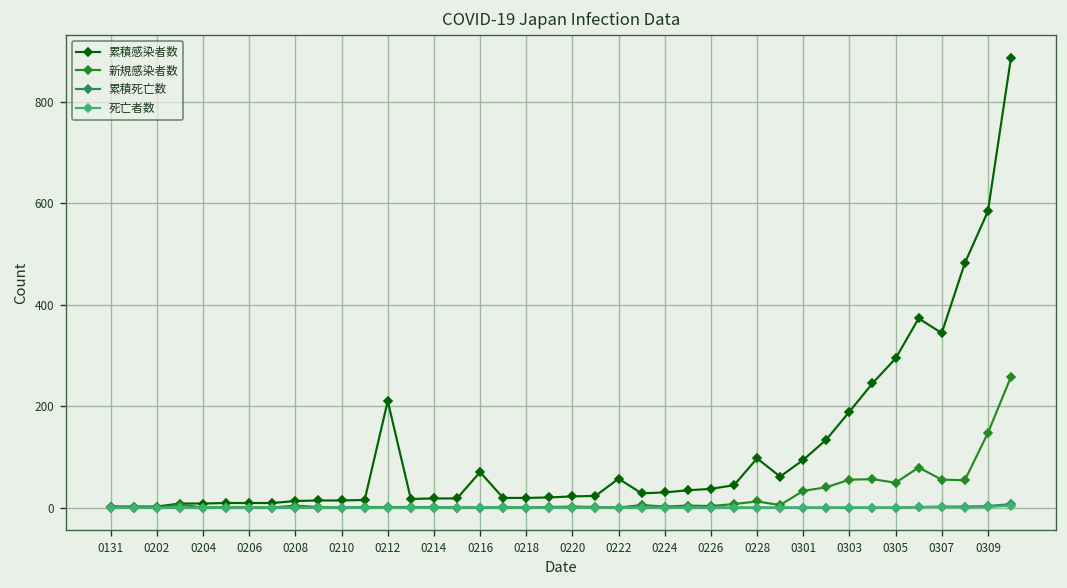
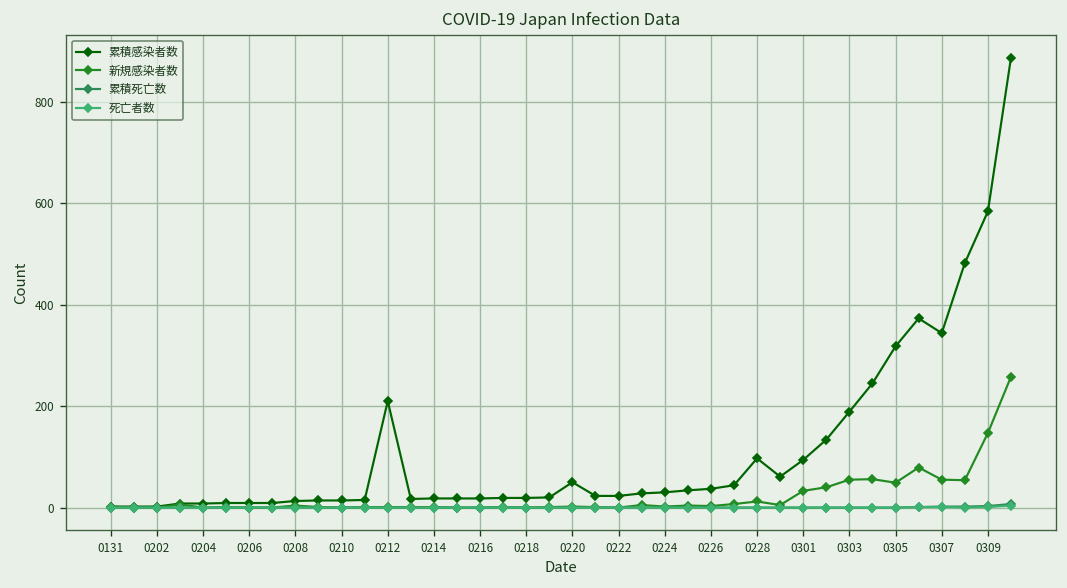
  {
    "累積感染者数": {
      "0204": 10,
      "0206": 10,
      "0208": 10,
      "0210": 10,
      "0212": 210,
      "0214": 20,
-     "0216": 70,
+     "0216": 20,
      "0218": 20,
-     "0220": 20,
-     "0222": 60,
+     "0220": 50,
+     "0222": 20,
      "0224": 30,
      "0226": 40,
      "0228": 100,
      "0301": 90,
      "0303": 190,
-     "0305": 290,
+     "0305": 320,
      "0307": 340,
      "0309": 580
    }
  }
